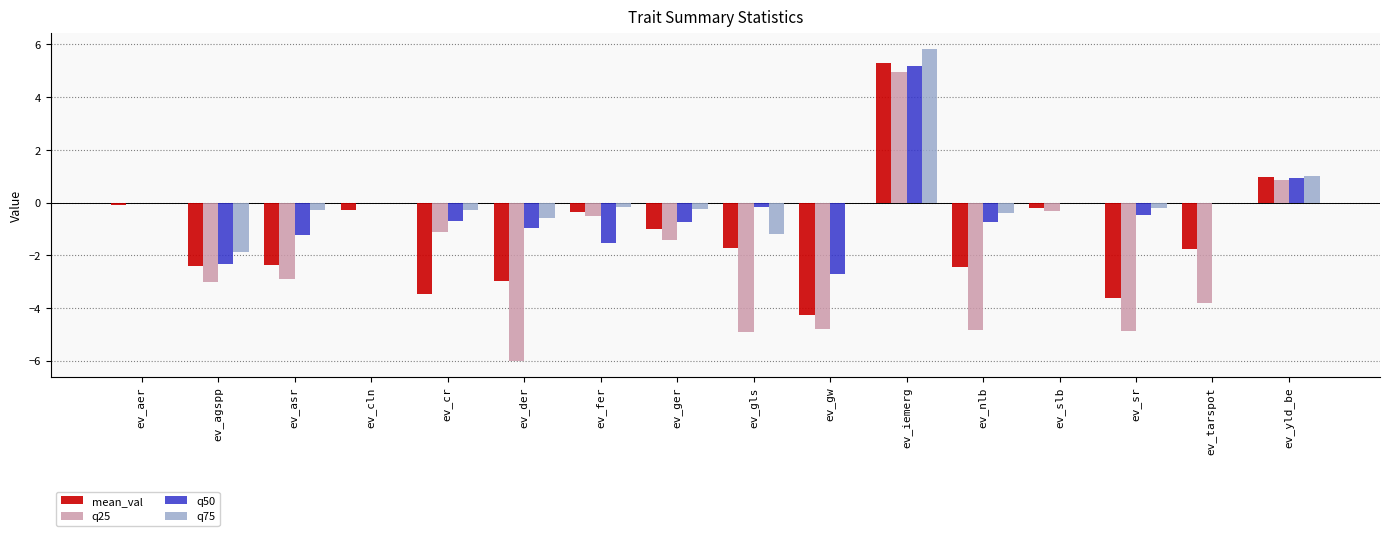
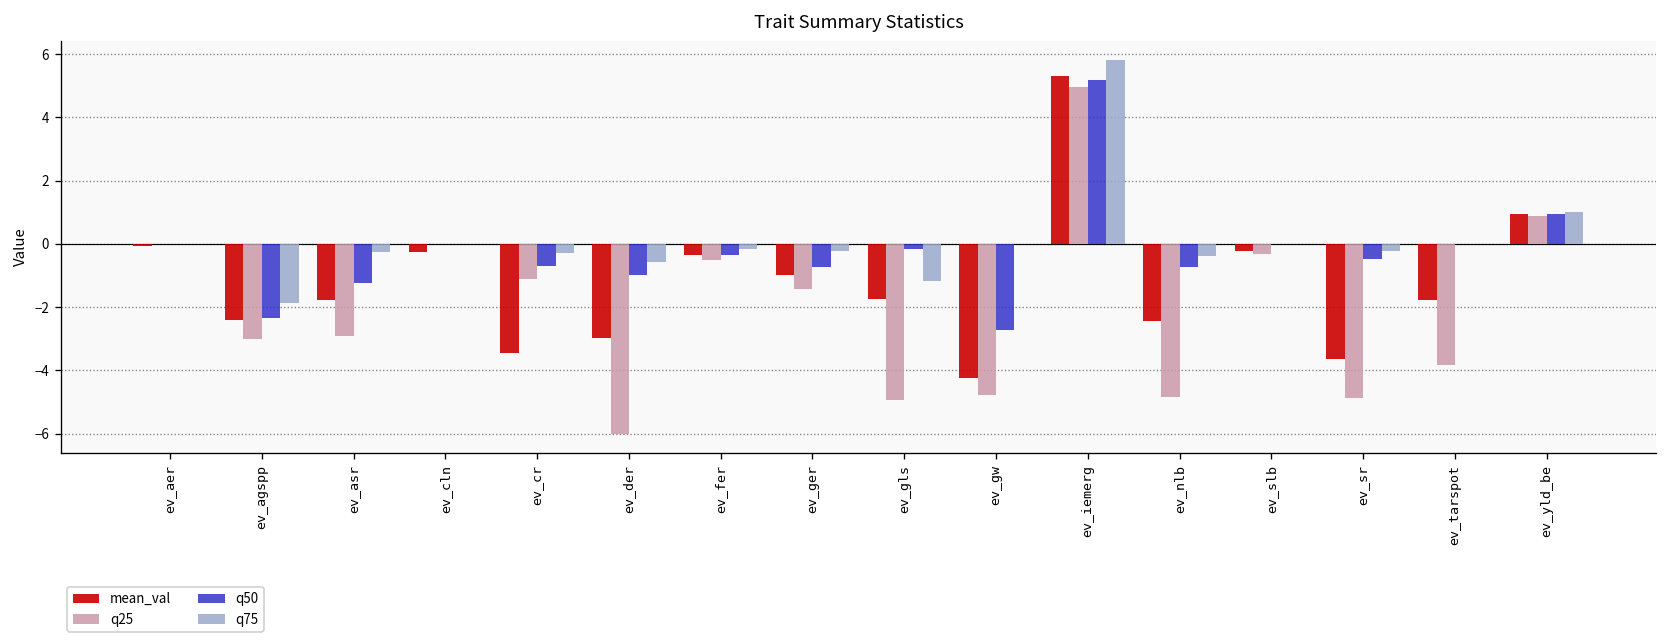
  {
    "mean_val": {
      "ev_agspp": -2.4,
-     "ev_asr": -2.4,
+     "ev_asr": -1.8,
      "ev_cln": -0.3,
      "ev_cr": -3.5,
      "ev_der": -3.0,
      "ev_fer": -0.4,
      "ev_ger": -1.0,
      "ev_gls": -1.7,
      "ev_gw": -4.2,
      "ev_iemerg": 5.3,
      "ev_nlb": -2.4,
      "ev_slb": -0.2,
      "ev_sr": -3.6,
      "ev_tarspot": -1.8,
      "ev_yld_be": 1.0
    },
    "q25": {
      "ev_aer": 0.0,
      "ev_agspp": -3.0,
      "ev_asr": -2.9,
      "ev_cln": 0.0,
      "ev_cr": -1.1,
      "ev_der": -6.0,
      "ev_fer": -0.5,
      "ev_ger": -1.4,
      "ev_gls": -4.9,
      "ev_gw": -4.8,
      "ev_iemerg": 5.0,
      "ev_nlb": -4.8,
      "ev_slb": -0.3,
      "ev_sr": -4.9,
      "ev_tarspot": -3.8,
      "ev_yld_be": 0.9
    },
    "q50": {
      "ev_aer": 0.0,
      "ev_agspp": -2.3,
      "ev_asr": -1.2,
      "ev_cln": 0.0,
      "ev_cr": -0.7,
      "ev_der": -1.0,
-     "ev_fer": -1.5,
+     "ev_fer": -0.3,
      "ev_ger": -0.7,
      "ev_gls": -0.2,
      "ev_gw": -2.7,
      "ev_iemerg": 5.2,
      "ev_nlb": -0.7,
      "ev_slb": 0.0,
      "ev_sr": -0.5,
      "ev_tarspot": 0.0,
      "ev_yld_be": 0.9
    },
    "q75": {
      "ev_aer": 0.0,
      "ev_agspp": -1.9,
      "ev_asr": -0.3,
      "ev_cln": 0.0,
      "ev_cr": -0.3,
      "ev_der": -0.6,
      "ev_fer": -0.2,
      "ev_ger": -0.2,
      "ev_gls": -1.2,
      "ev_gw": 0.0,
      "ev_iemerg": 5.8,
      "ev_nlb": -0.4,
      "ev_slb": 0.0,
      "ev_sr": -0.2,
      "ev_tarspot": 0.0,
      "ev_yld_be": 1.0
    }
  }
